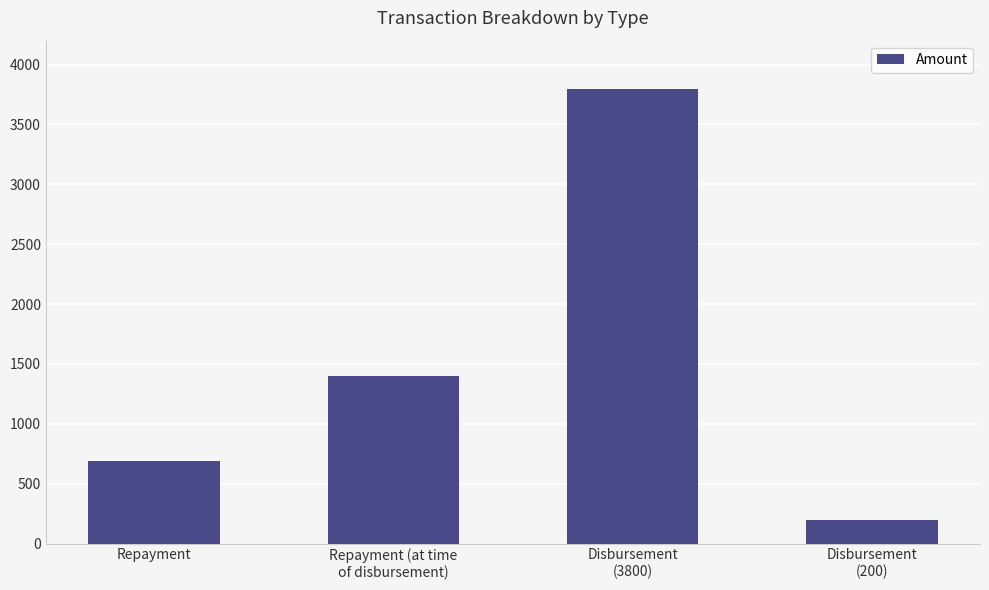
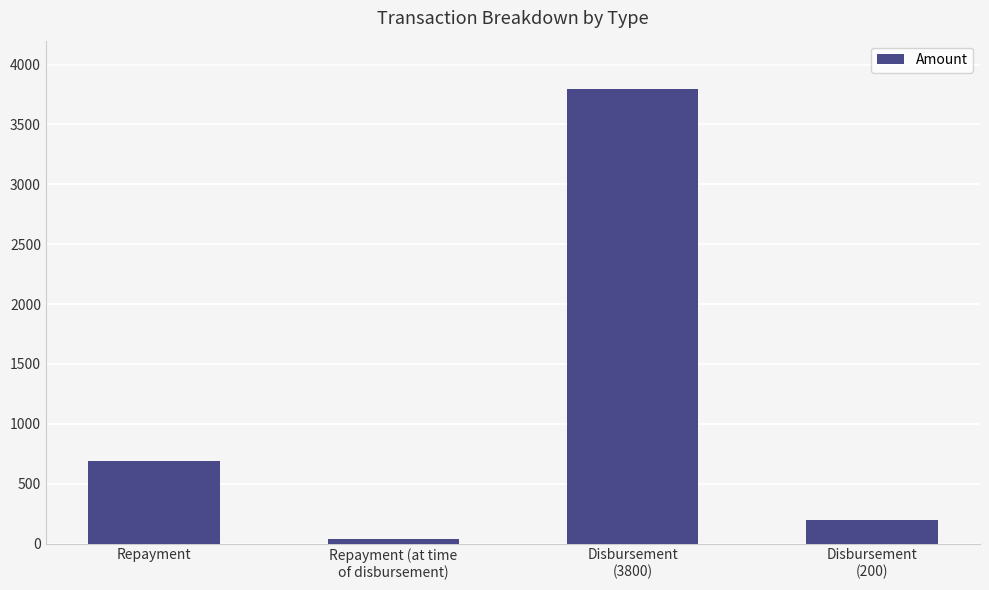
  {
    "Repayment": 690,
-   "Repayment (at time of disbursement)": 1400,
+   "Repayment (at time of disbursement)": 40,
    "Disbursement (3800)": 3800,
    "Disbursement (200)": 200
  }
